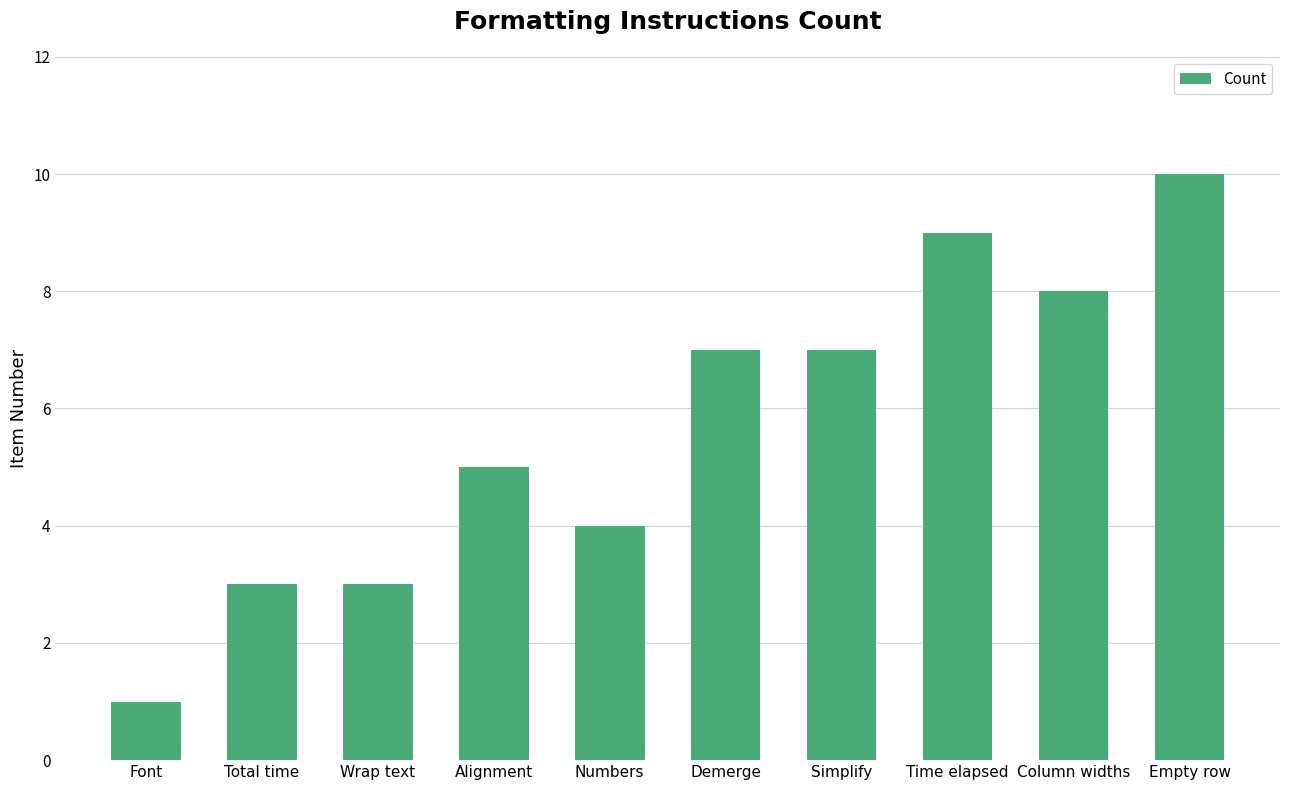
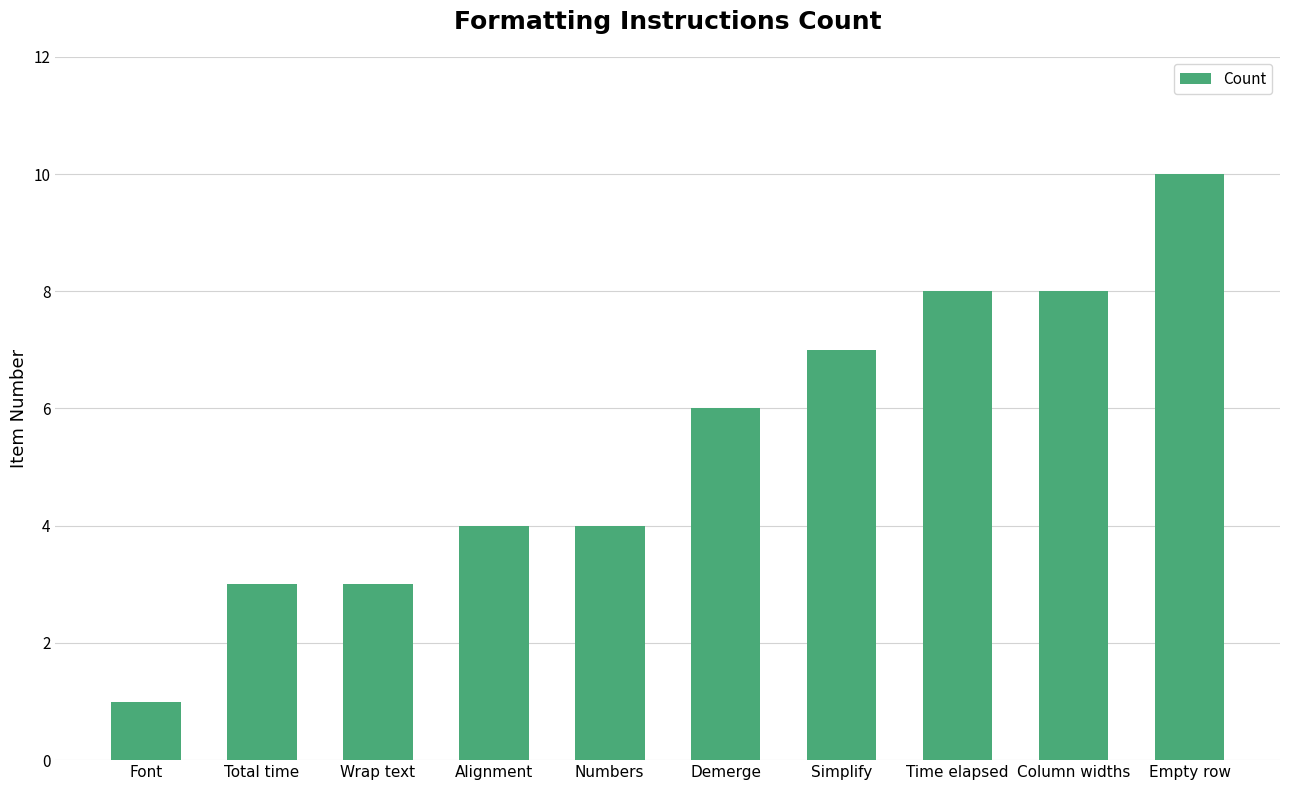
  {
    "Font": 1,
    "Total time": 3,
    "Wrap text": 3,
-   "Alignment": 5,
+   "Alignment": 4,
    "Numbers": 4,
-   "Demerge": 7,
+   "Demerge": 6,
    "Simplify": 7,
-   "Time elapsed": 9,
+   "Time elapsed": 8,
    "Column widths": 8,
    "Empty row": 10
  }
